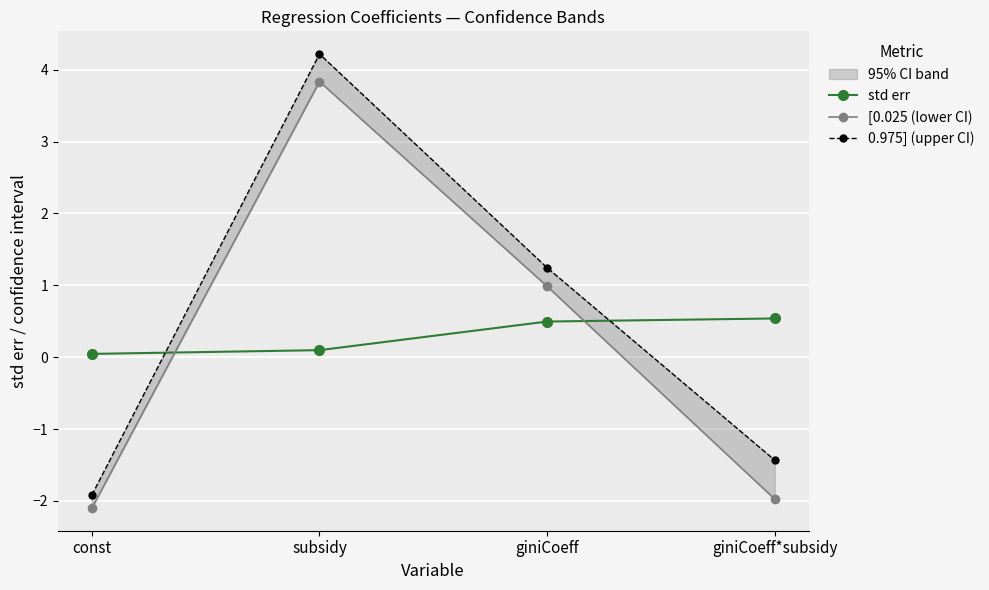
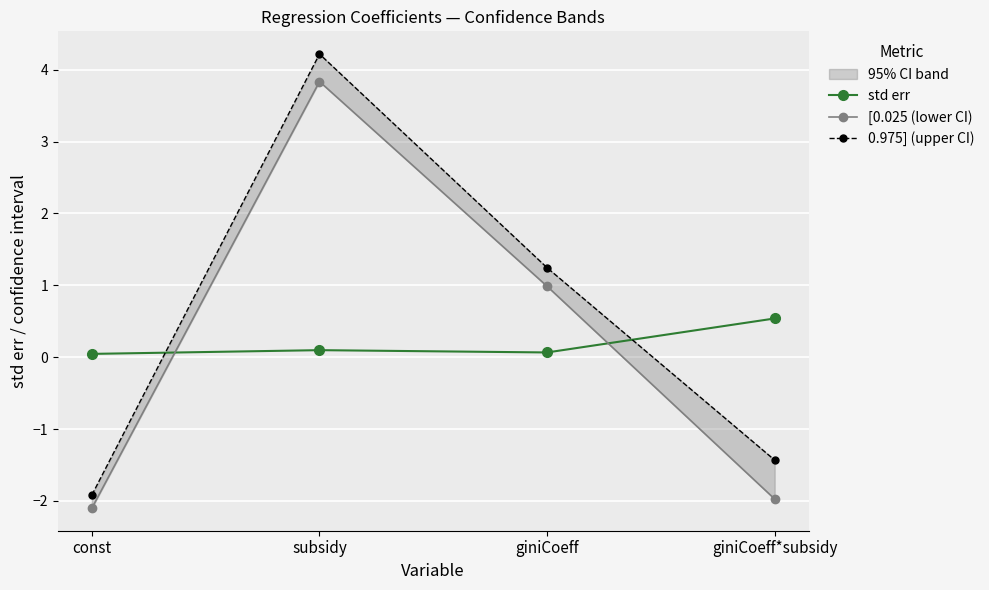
  {
    "std err": {
      "const": 0.0,
      "subsidy": 0.1,
-     "giniCoeff": 0.5,
+     "giniCoeff": 0.1,
      "giniCoeff*subsidy": 0.5
    }
  }
